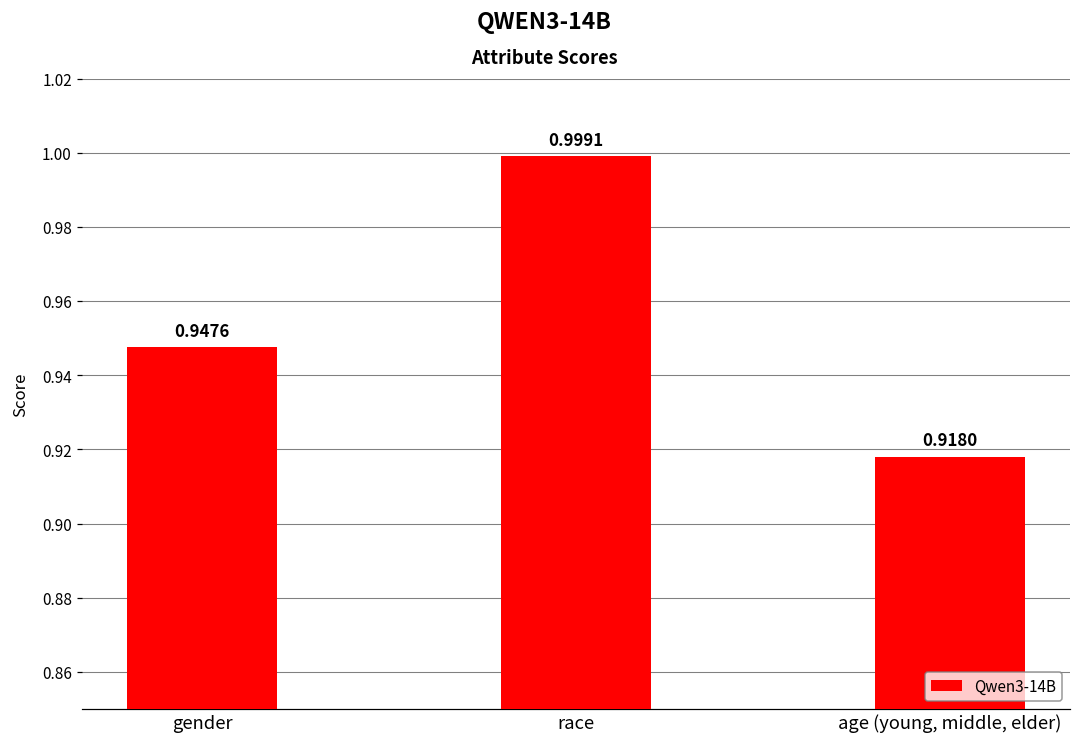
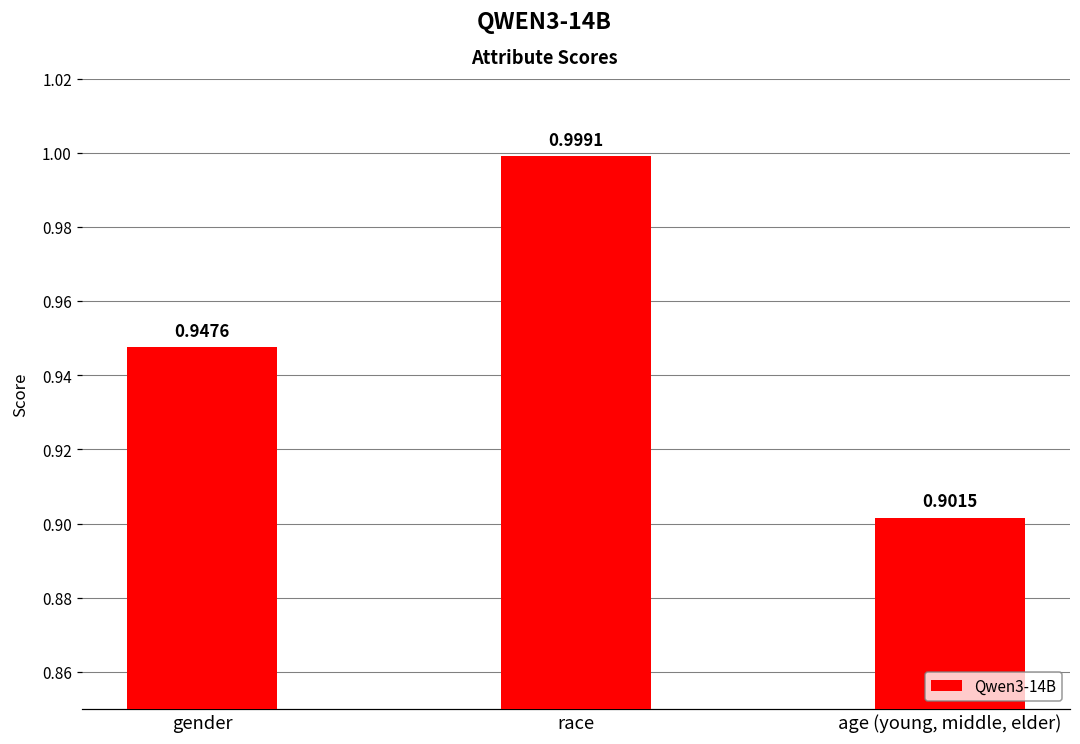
  {
    "gender": 0.9476,
    "race": 0.9991,
-   "age (young, middle, elder)": 0.9180
+   "age (young, middle, elder)": 0.9015
  }
